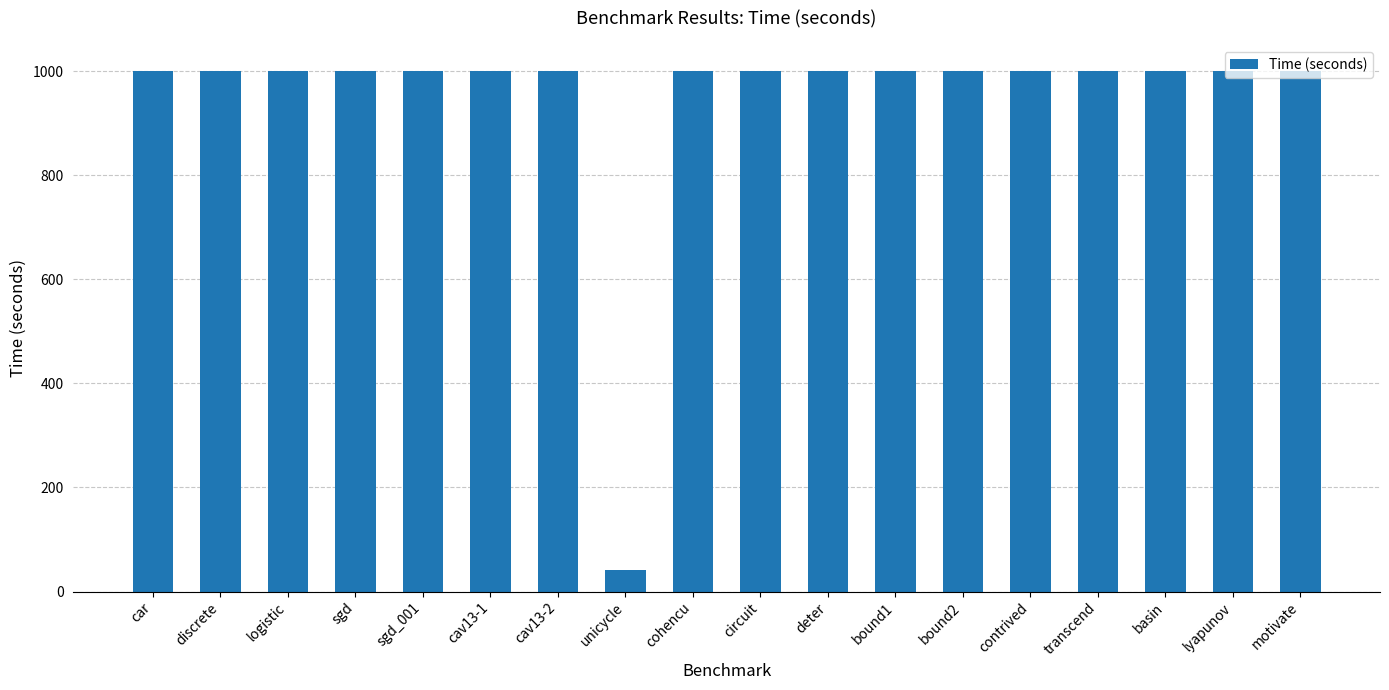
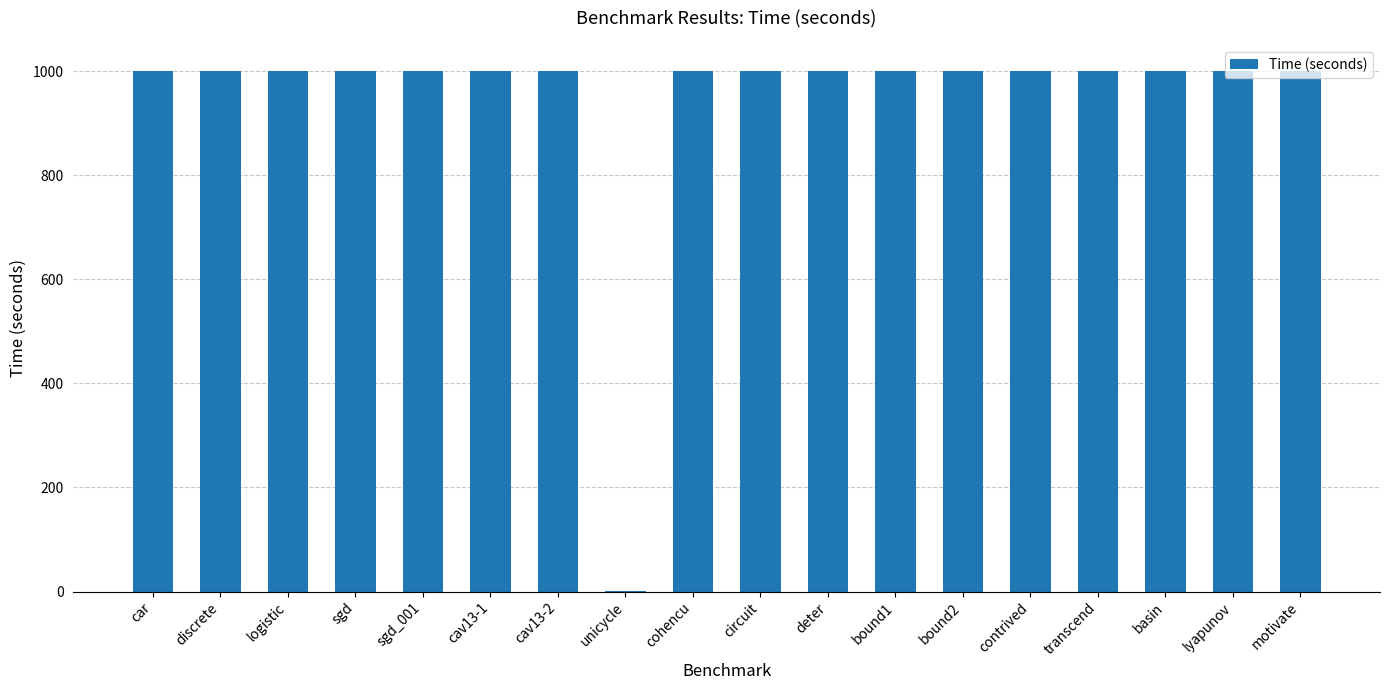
  {
    "car": 1000,
    "discrete": 1000,
    "logistic": 1000,
    "sgd": 1000,
    "sgd_001": 1000,
    "cav13-1": 1000,
    "cav13-2": 1000,
-   "unicycle": 40,
+   "unicycle": 0,
    "cohencu": 1000,
    "circuit": 1000,
    "deter": 1000,
    "bound1": 1000,
    "bound2": 1000,
    "contrived": 1000,
    "transcend": 1000,
    "basin": 1000
  }
